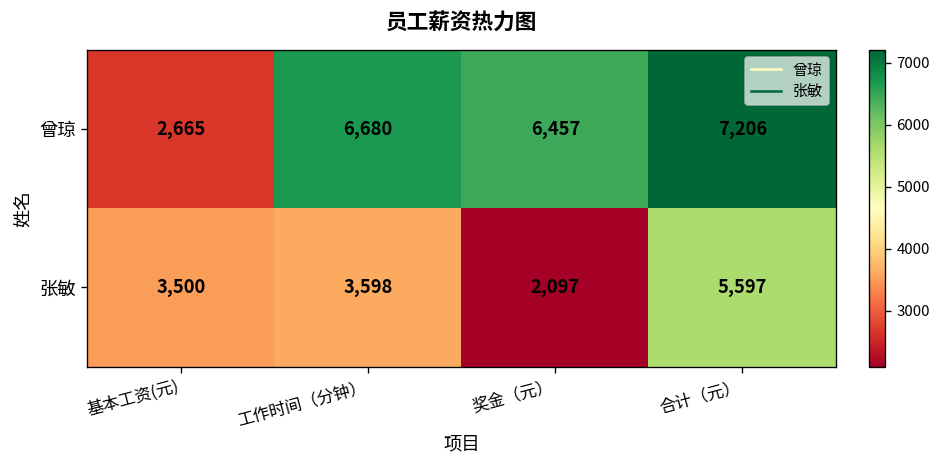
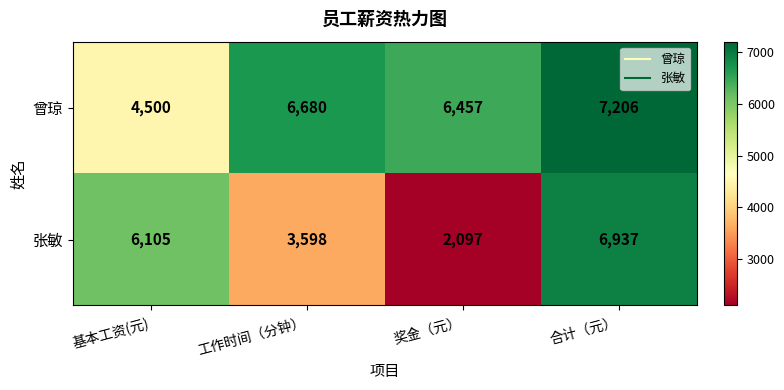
  {
    "曾琼": {
-     "基本工资(元)": "2,665",
+     "基本工资(元)": "4,500",
      "工作时间（分钟）": "6,680",
      "奖金（元）": "6,457",
      "合计（元）": "7,206"
    },
    "张敏": {
-     "基本工资(元)": "3,500",
+     "基本工资(元)": "6,105",
      "工作时间（分钟）": "3,598",
      "奖金（元）": "2,097",
-     "合计（元）": "5,597"
+     "合计（元）": "6,937"
    }
  }
